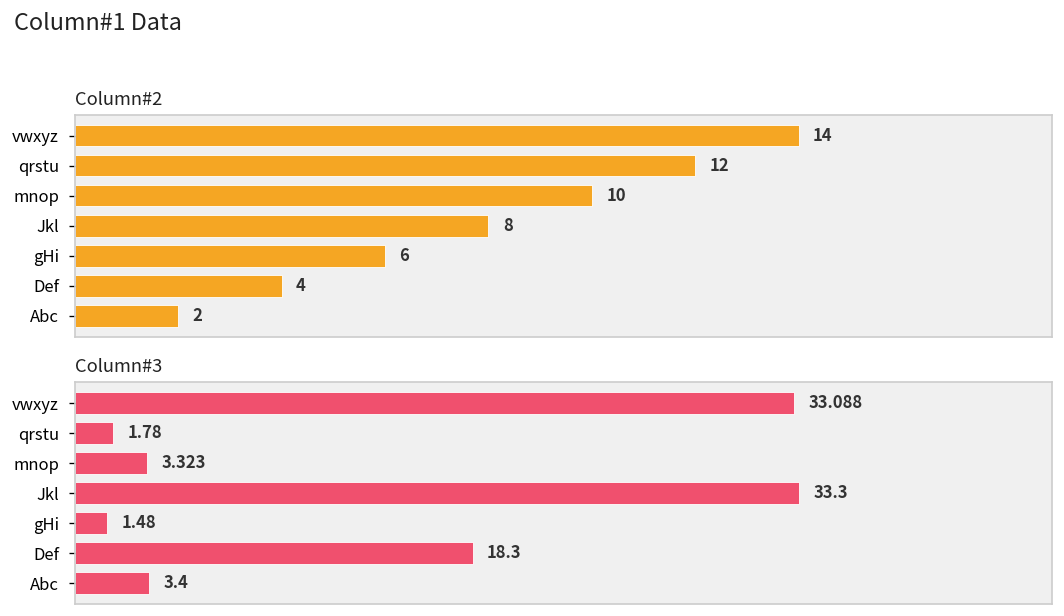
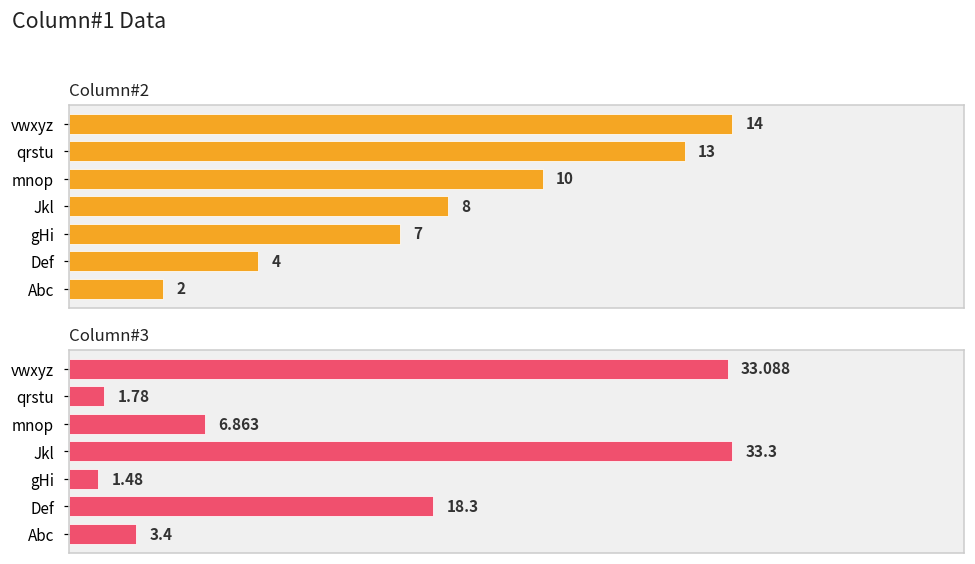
  {
    "Column#2": {
      "vwxyz": 14,
-     "qrstu": 12,
+     "qrstu": 13,
      "mnop": 10,
      "Jkl": 8,
-     "gHi": 6,
+     "gHi": 7,
      "Def": 4,
      "Abc": 2
    },
    "Column#3": {
      "vwxyz": 33.088,
      "qrstu": 1.78,
-     "mnop": 3.323,
+     "mnop": 6.863,
      "Jkl": 33.3,
      "gHi": 1.48,
      "Def": 18.3,
      "Abc": 3.4
    }
  }
